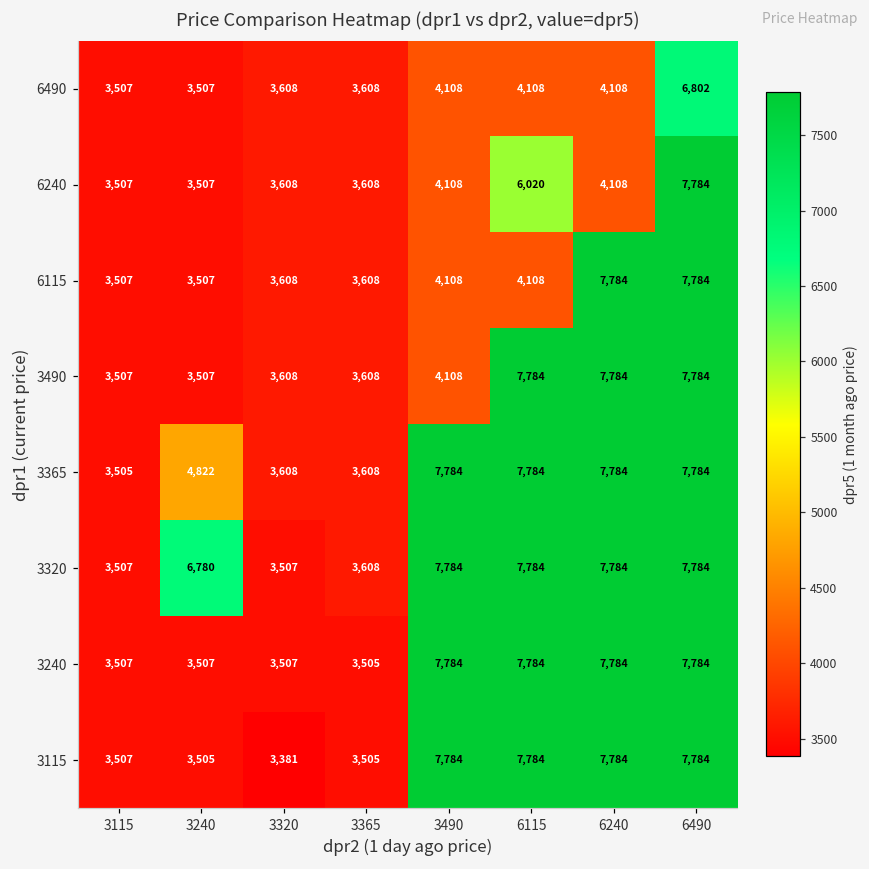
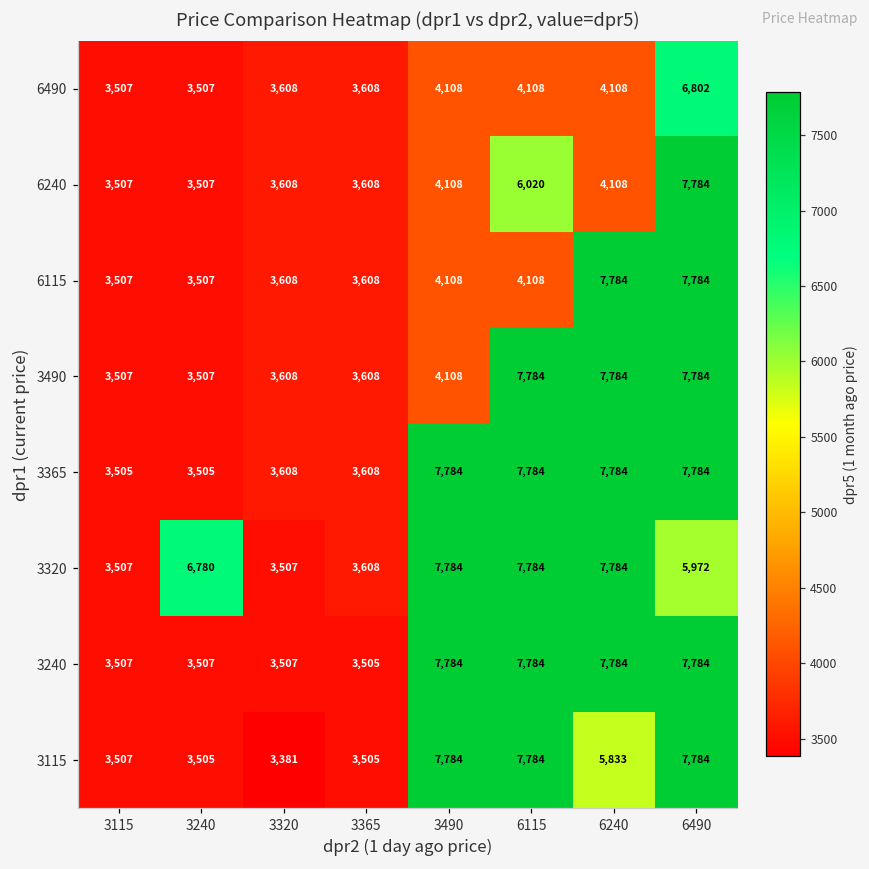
  {
    "6490": {
      "3115": "3,507",
      "3240": "3,507",
      "3320": "3,608",
      "3365": "3,608",
      "3490": "4,108",
      "6115": "4,108",
      "6240": "4,108",
      "6490": "6,802"
    },
    "6240": {
      "3115": "3,507",
      "3240": "3,507",
      "3320": "3,608",
      "3365": "3,608",
      "3490": "4,108",
      "6115": "6,020",
      "6240": "4,108",
      "6490": "7,784"
    },
    "6115": {
      "3115": "3,507",
      "3240": "3,507",
      "3320": "3,608",
      "3365": "3,608",
      "3490": "4,108",
      "6115": "4,108",
      "6240": "7,784",
      "6490": "7,784"
    },
    "3490": {
      "3115": "3,507",
      "3240": "3,507",
      "3320": "3,608",
      "3365": "3,608",
      "3490": "4,108",
      "6115": "7,784",
      "6240": "7,784",
      "6490": "7,784"
    },
    "3365": {
      "3115": "3,505",
-     "3240": "4,822",
+     "3240": "3,505",
      "3320": "3,608",
      "3365": "3,608",
      "3490": "7,784",
      "6115": "7,784",
      "6240": "7,784",
      "6490": "7,784"
    },
    "3320": {
      "3115": "3,507",
      "3240": "6,780",
      "3320": "3,507",
      "3365": "3,608",
      "3490": "7,784",
      "6115": "7,784",
      "6240": "7,784",
-     "6490": "7,784"
+     "6490": "5,972"
    },
    "3240": {
      "3115": "3,507",
      "3240": "3,507",
      "3320": "3,507",
      "3365": "3,505",
      "3490": "7,784",
      "6115": "7,784",
      "6240": "7,784",
      "6490": "7,784"
    },
    "3115": {
      "3115": "3,507",
      "3240": "3,505",
      "3320": "3,381",
      "3365": "3,505",
      "3490": "7,784",
      "6115": "7,784",
-     "6240": "7,784",
+     "6240": "5,833",
      "6490": "7,784"
    }
  }
